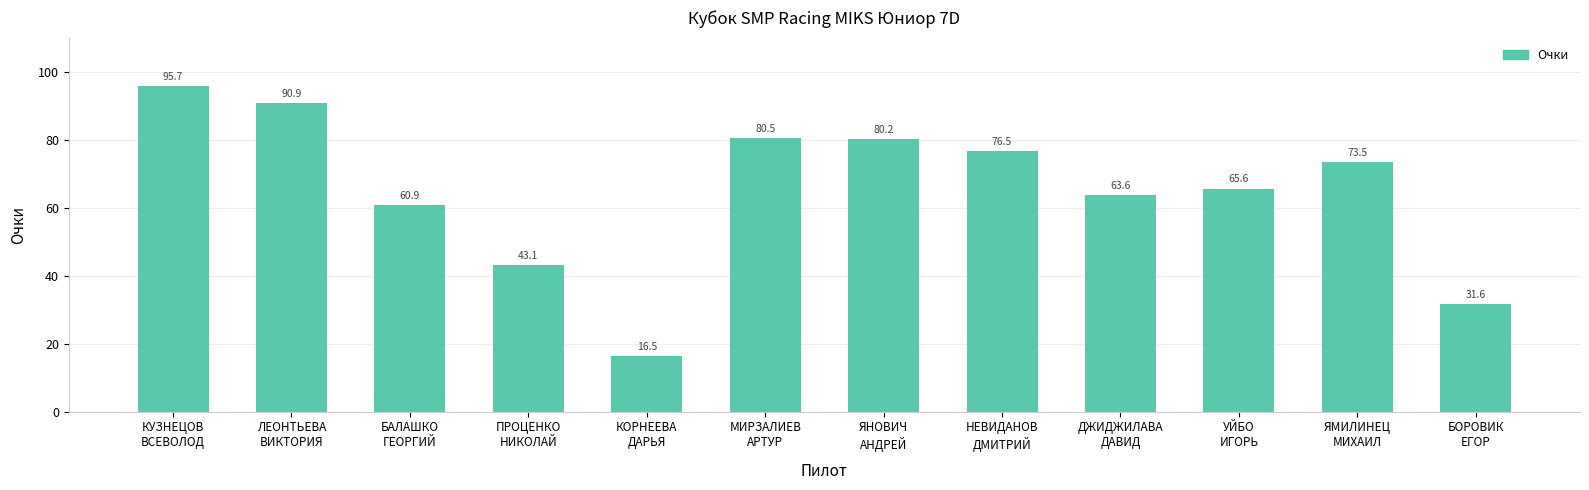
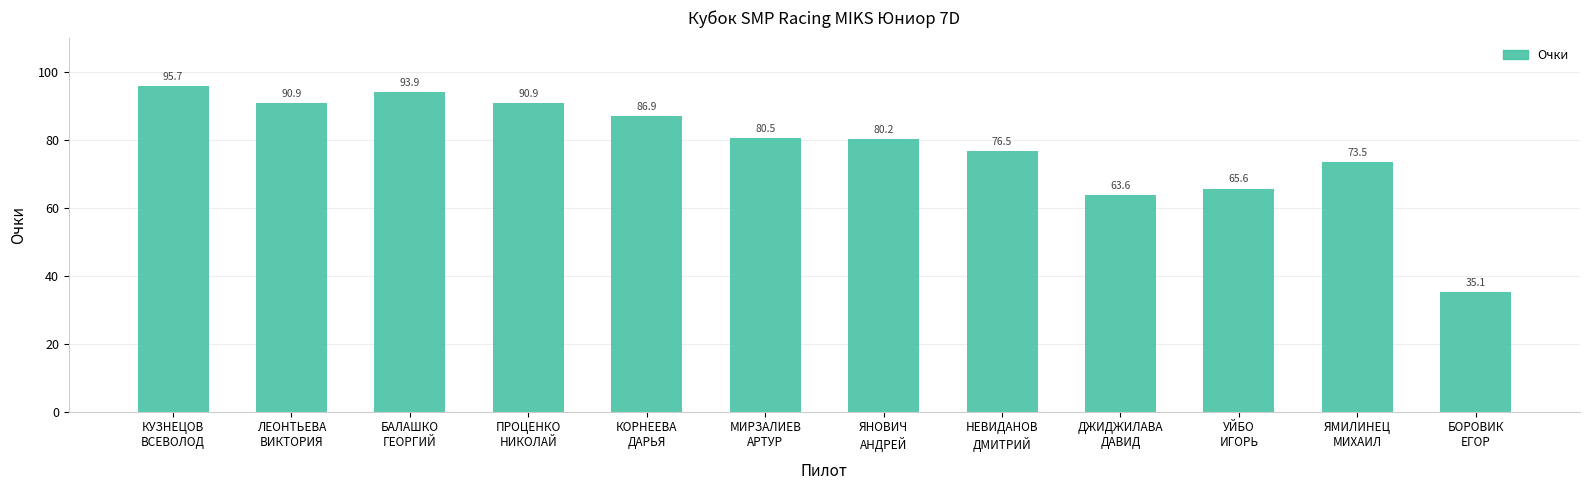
  {
    "КУЗНЕЦОВ ВСЕВОЛОД": 95.7,
    "ЛЕОНТЬЕВА ВИКТОРИЯ": 90.9,
-   "БАЛАШКО ГЕОРГИЙ": 60.9,
-   "ПРОЦЕНКО НИКОЛАЙ": 43.1,
-   "КОРНЕЕВА ДАРЬЯ": 16.5,
+   "БАЛАШКО ГЕОРГИЙ": 93.9,
+   "ПРОЦЕНКО НИКОЛАЙ": 90.9,
+   "КОРНЕЕВА ДАРЬЯ": 86.9,
    "МИРЗАЛИЕВ АРТУР": 80.5,
    "ЯНОВИЧ АНДРЕЙ": 80.2,
    "НЕВИДАНОВ ДМИТРИЙ": 76.5,
    "ДЖИДЖИЛАВА ДАВИД": 63.6,
    "УЙБО ИГОРЬ": 65.6,
    "ЯМИЛИНЕЦ МИХАИЛ": 73.5,
-   "БОРОВИК ЕГОР": 31.6
+   "БОРОВИК ЕГОР": 35.1
  }
